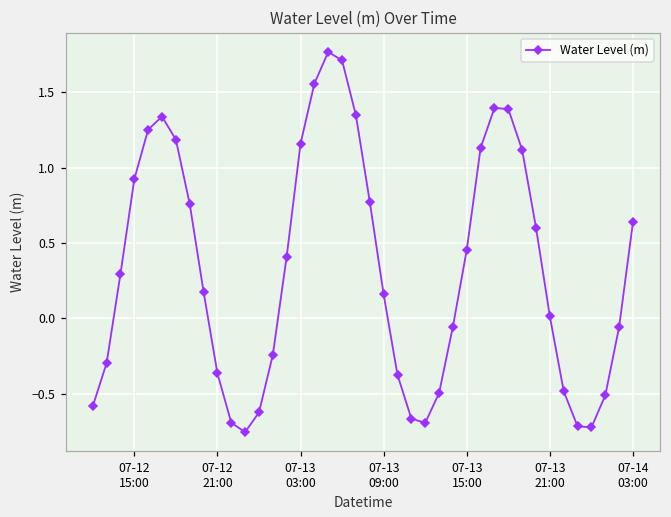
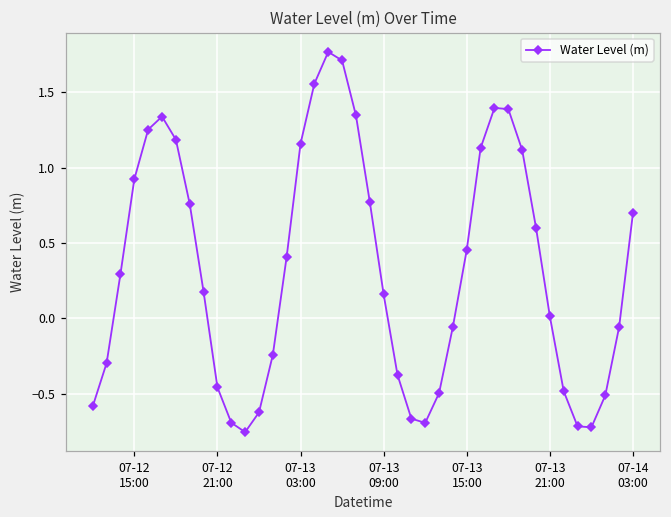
  {
    "07-12 15:00": 0.92,
-   "07-12 21:00": -0.37,
+   "07-12 21:00": -0.46,
    "07-13 03:00": 1.16,
    "07-13 09:00": 0.16,
    "07-13 15:00": 0.46,
    "07-13 21:00": 0.01,
-   "07-14 03:00": 0.64
+   "07-14 03:00": 0.70
  }
